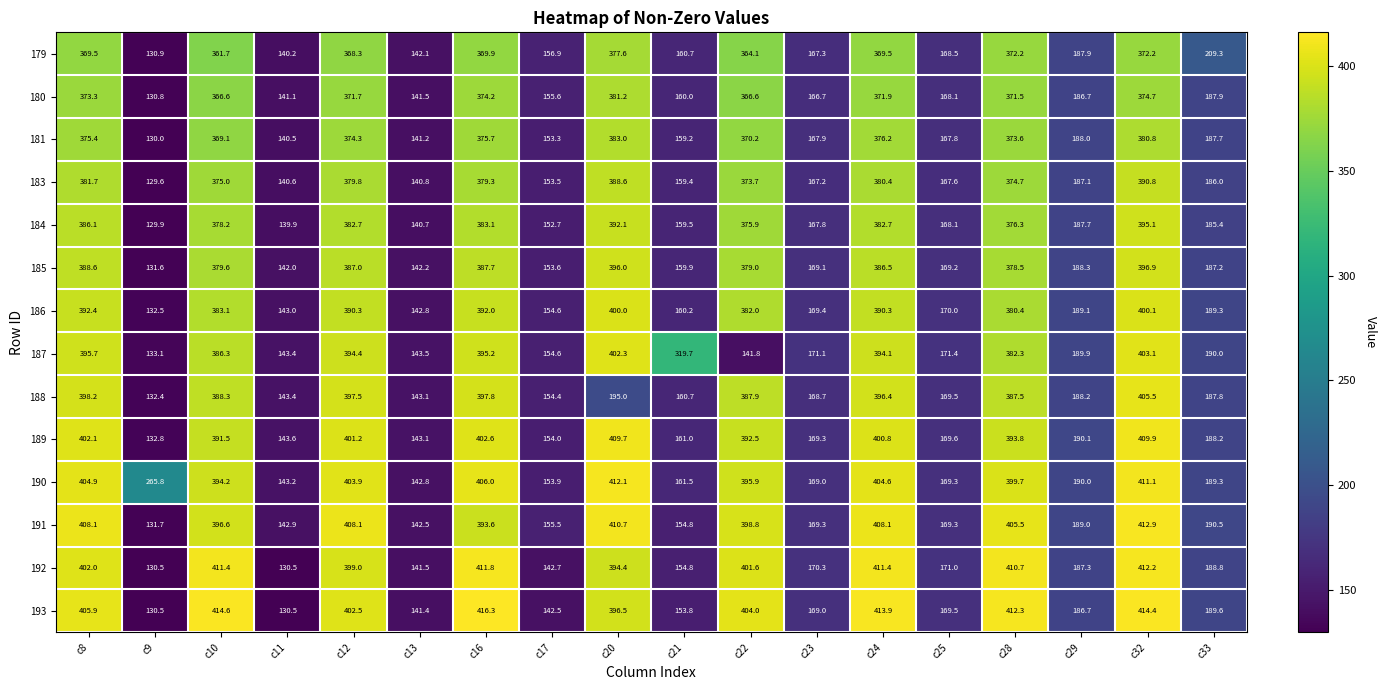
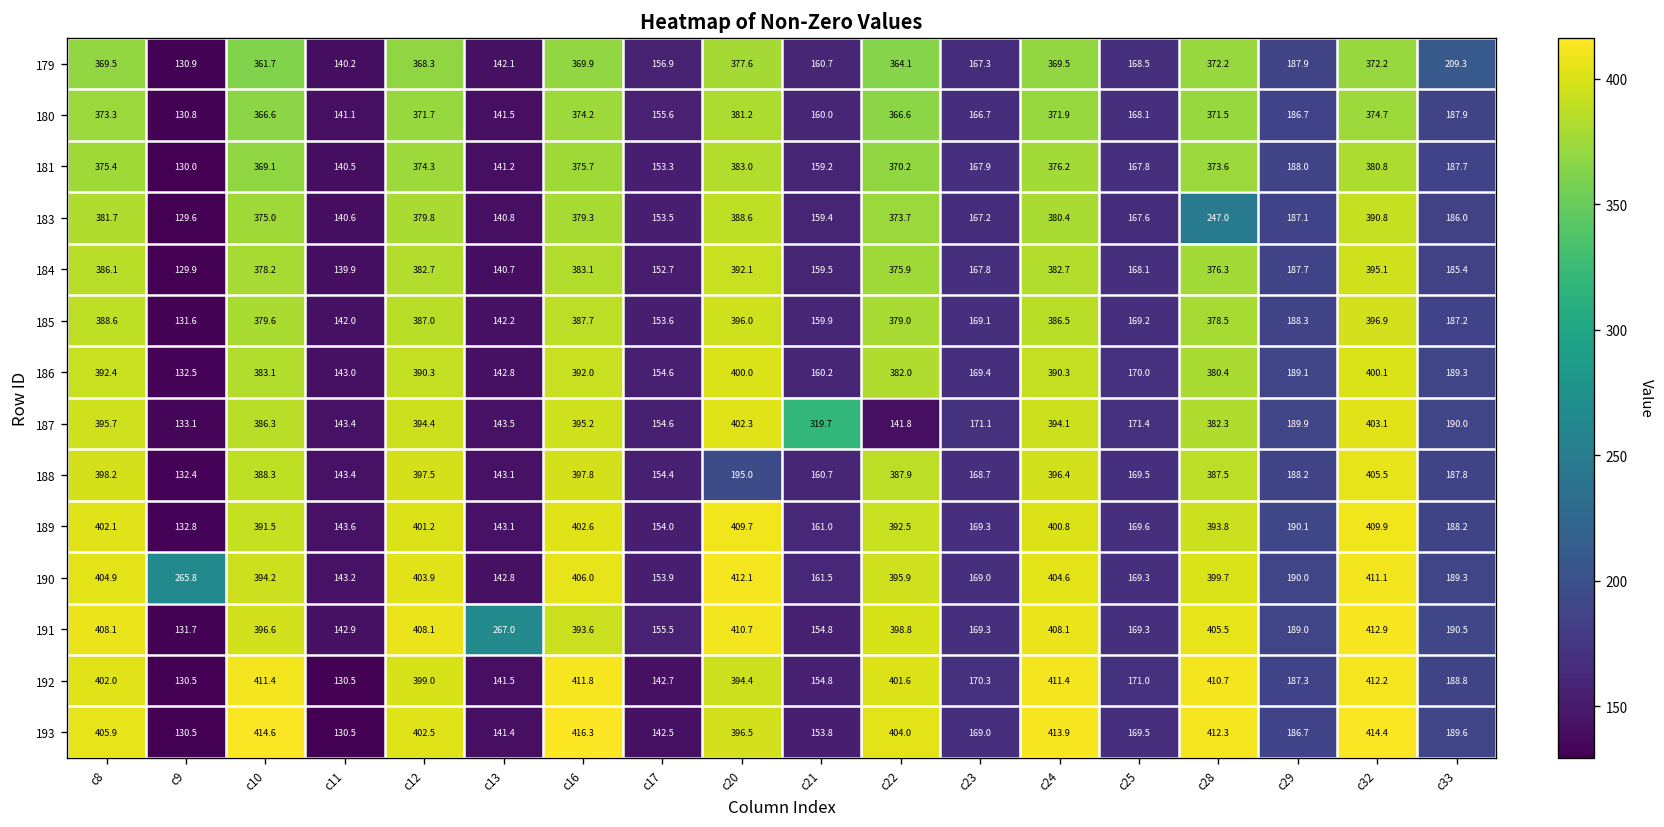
  {
    "183": {
      "c8": 381.7,
      "c9": 129.6,
      "c10": 375.0,
      "c11": 140.6,
      "c12": 379.8,
      "c13": 140.8,
      "c16": 379.3,
      "c17": 153.5,
      "c20": 388.6,
      "c21": 159.4,
      "c22": 373.7,
      "c23": 167.2,
      "c24": 380.4,
      "c25": 167.6,
-     "c28": 374.7,
+     "c28": 247.0,
      "c29": 187.1,
      "c32": 390.8,
      "c33": 186.0
    },
    "191": {
      "c8": 408.1,
      "c9": 131.7,
      "c10": 396.6,
      "c11": 142.9,
      "c12": 408.1,
-     "c13": 142.5,
+     "c13": 267.0,
      "c16": 393.6,
      "c17": 155.5,
      "c20": 410.7,
      "c21": 154.8,
      "c22": 398.8,
      "c23": 169.3,
      "c24": 408.1,
      "c25": 169.3,
      "c28": 405.5,
      "c29": 189.0,
      "c32": 412.9,
      "c33": 190.5
    }
  }
